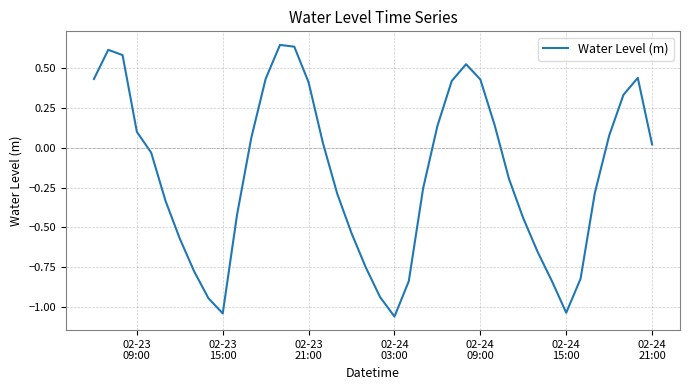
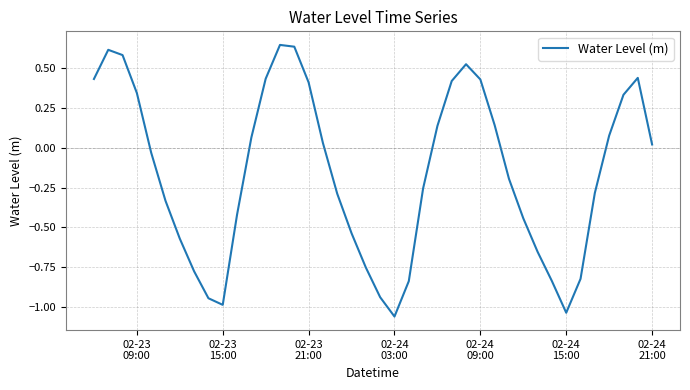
  {
-   "02-23 09:00": 0.10,
-   "02-23 15:00": -1.04,
+   "02-23 09:00": 0.34,
+   "02-23 15:00": -0.99,
    "02-23 21:00": 0.41,
    "02-24 03:00": -1.06,
    "02-24 09:00": 0.43,
    "02-24 15:00": -1.04,
    "02-24 21:00": 0.02
  }
